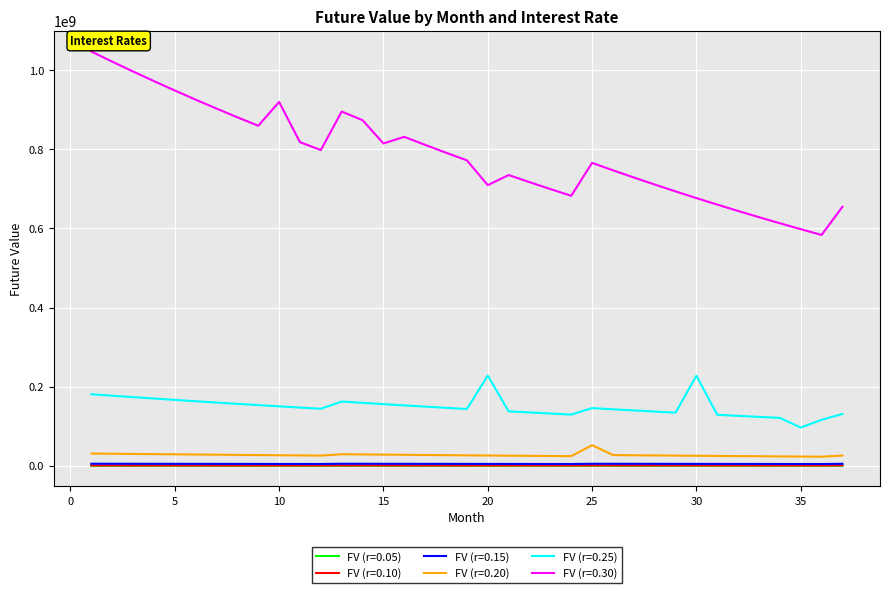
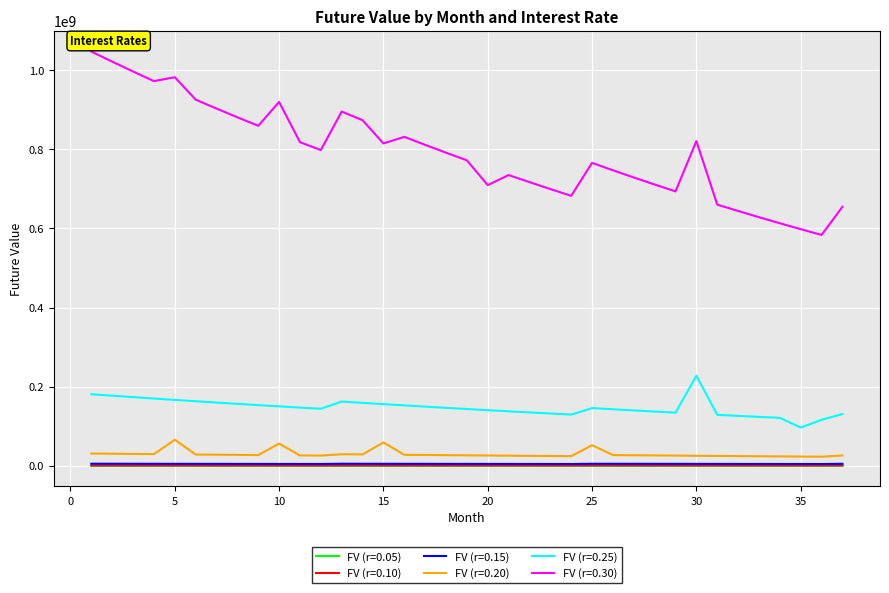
  {
    "FV (r=0.20)": {
-     "5": 30000000,
-     "10": 30000000,
-     "15": 30000000,
+     "5": 70000000,
+     "10": 60000000,
+     "15": 60000000,
      "20": 30000000,
      "25": 50000000,
      "30": 30000000,
      "35": 20000000
    },
    "FV (r=0.25)": {
      "5": 170000000,
      "10": 150000000,
      "15": 160000000,
-     "20": 230000000,
+     "20": 140000000,
      "25": 150000000,
      "30": 230000000,
      "35": 100000000
    },
    "FV (r=0.30)": {
-     "5": 950000000,
+     "5": 980000000,
      "10": 920000000,
      "15": 810000000,
      "20": 710000000,
      "25": 770000000,
-     "30": 680000000,
+     "30": 820000000,
      "35": 600000000
    }
  }
